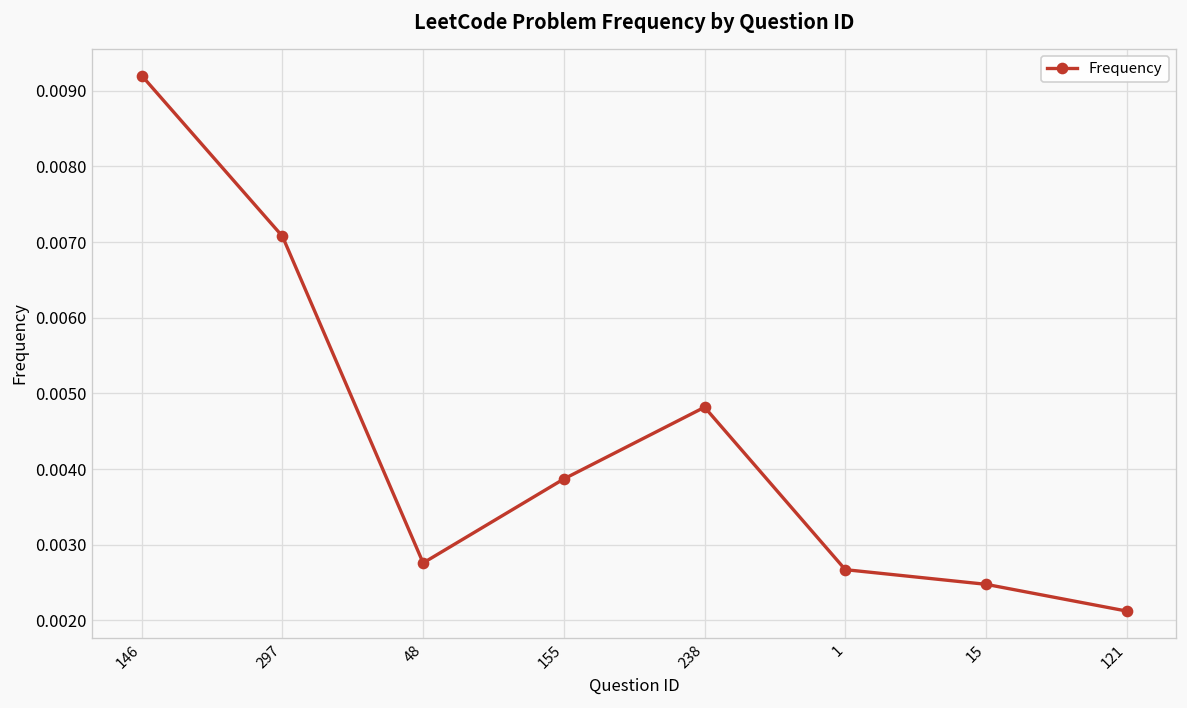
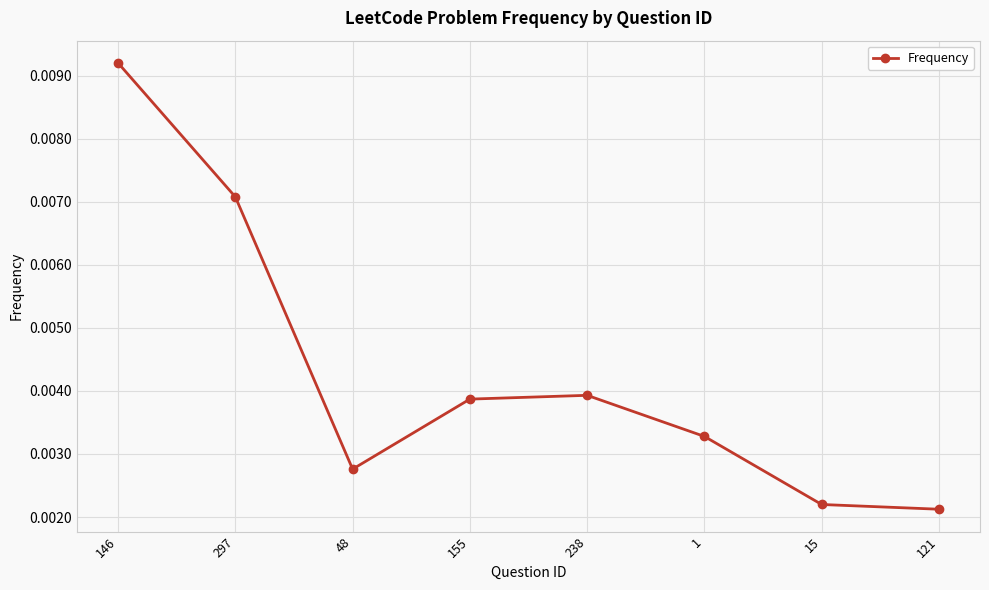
  {
    "146": 0.0092,
    "297": 0.0071,
    "48": 0.0028,
    "155": 0.0039,
-   "238": 0.0048,
-   "1": 0.0027,
-   "15": 0.0025,
+   "238": 0.0039,
+   "1": 0.0033,
+   "15": 0.0022,
    "121": 0.0021
  }
